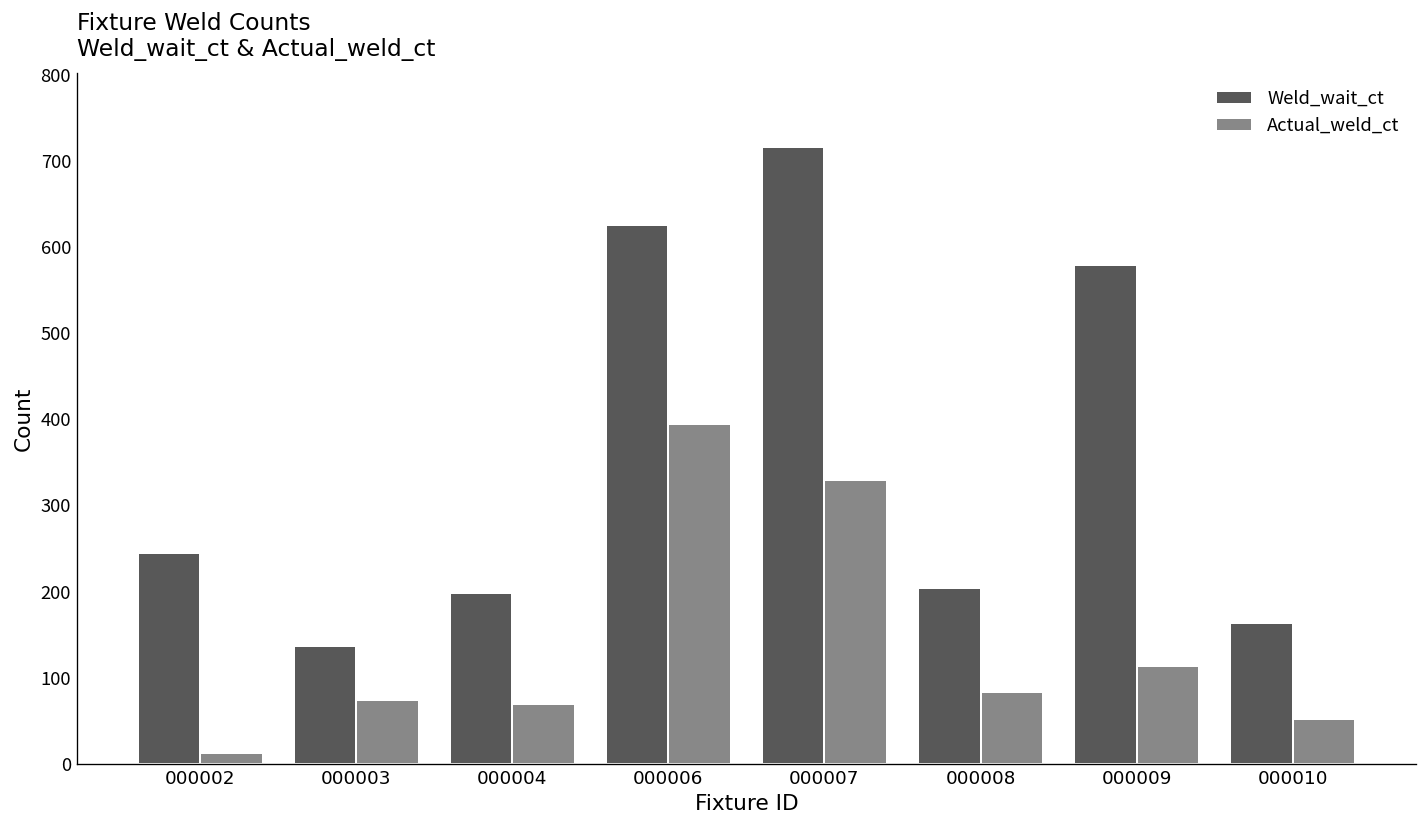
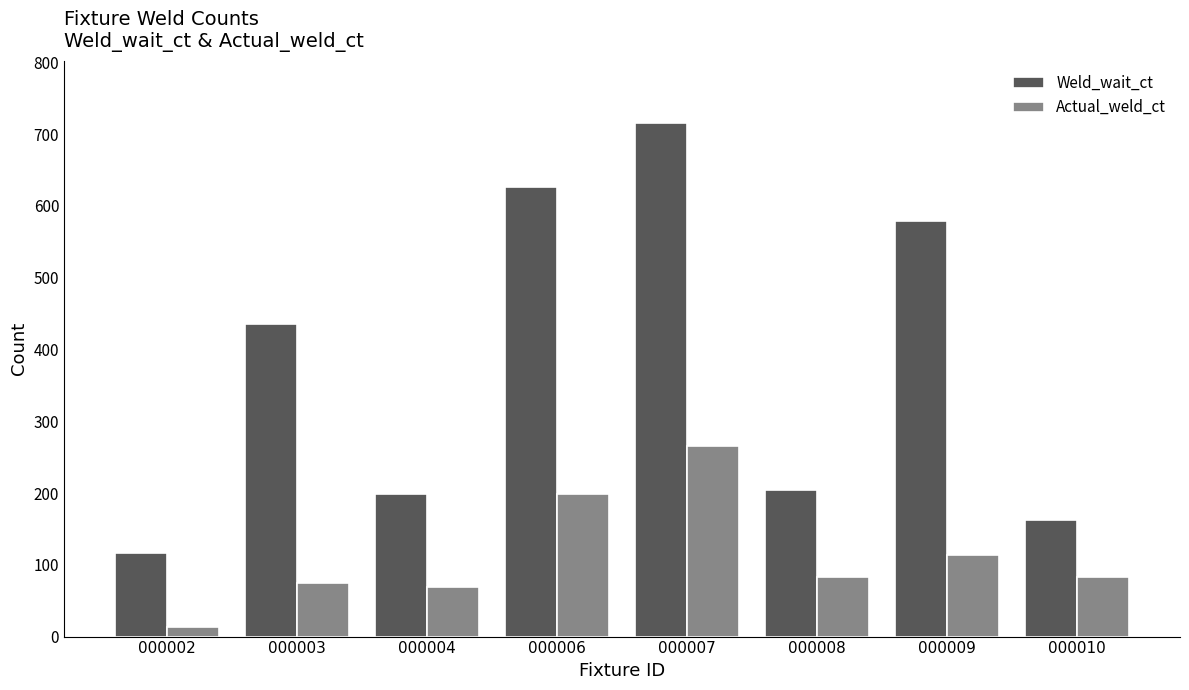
  {
    "Weld_wait_ct": {
-     "000002": 250,
-     "000003": 140,
+     "000002": 120,
+     "000003": 440,
      "000004": 200,
      "000006": 630,
      "000007": 720,
      "000008": 200,
      "000009": 580,
      "000010": 160
    },
    "Actual_weld_ct": {
      "000002": 10,
      "000003": 70,
      "000004": 70,
-     "000006": 400,
-     "000007": 330,
+     "000006": 200,
+     "000007": 270,
      "000008": 80,
      "000009": 110,
-     "000010": 50
+     "000010": 80
    }
  }
